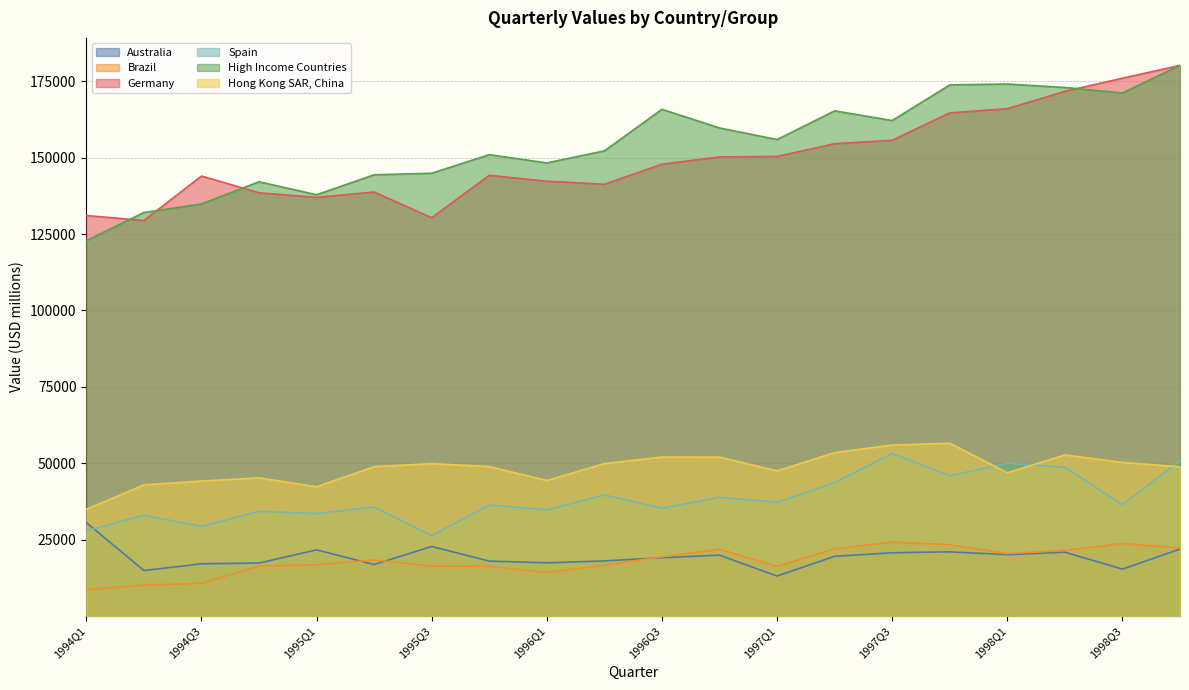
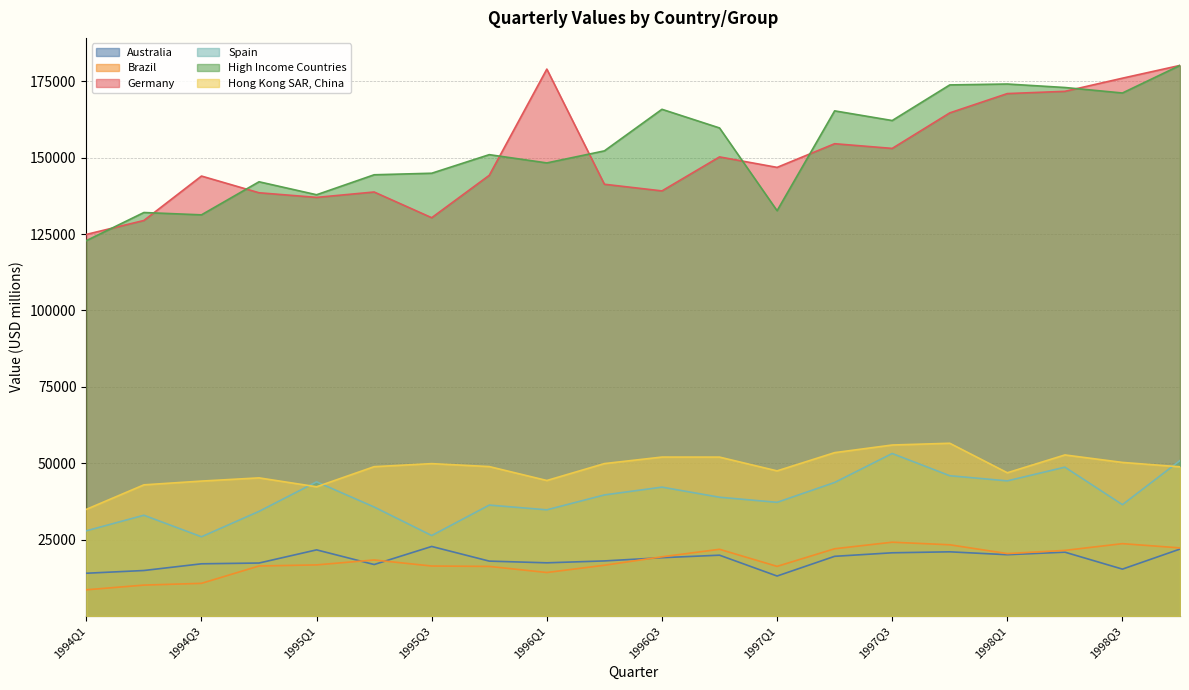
  {
    "Australia": {
-     "1994Q1": 31000,
+     "1994Q1": 14000,
      "1994Q3": 17000,
      "1995Q1": 22000,
      "1995Q3": 23000,
      "1996Q1": 17000,
      "1997Q1": 13000,
      "1997Q3": 21000,
      "1998Q3": 15000
    },
    "Germany": {
-     "1994Q1": 131000,
+     "1994Q1": 125000,
      "1994Q3": 144000,
      "1995Q1": 137000,
      "1995Q3": 130000,
-     "1996Q1": 142000,
-     "1996Q3": 148000,
-     "1997Q1": 150000,
-     "1997Q3": 156000,
-     "1998Q1": 166000,
+     "1996Q1": 179000,
+     "1996Q3": 139000,
+     "1997Q1": 147000,
+     "1997Q3": 153000,
+     "1998Q1": 171000,
      "1998Q3": 176000
    },
    "Spain": {
      "1994Q1": 28000,
-     "1994Q3": 29000,
-     "1995Q1": 34000,
+     "1994Q3": 26000,
+     "1995Q1": 44000,
      "1995Q3": 26000,
      "1996Q1": 35000,
-     "1996Q3": 35000,
+     "1996Q3": 42000,
      "1997Q1": 37000,
      "1997Q3": 53000,
-     "1998Q1": 50000,
+     "1998Q1": 44000,
      "1998Q3": 36000
    },
    "High Income Countries": {
      "1994Q1": 123000,
-     "1994Q3": 135000,
+     "1994Q3": 131000,
      "1995Q1": 138000,
      "1995Q3": 145000,
      "1996Q1": 148000,
      "1996Q3": 166000,
-     "1997Q1": 156000,
+     "1997Q1": 133000,
      "1997Q3": 162000,
      "1998Q1": 174000,
      "1998Q3": 171000
    }
  }
